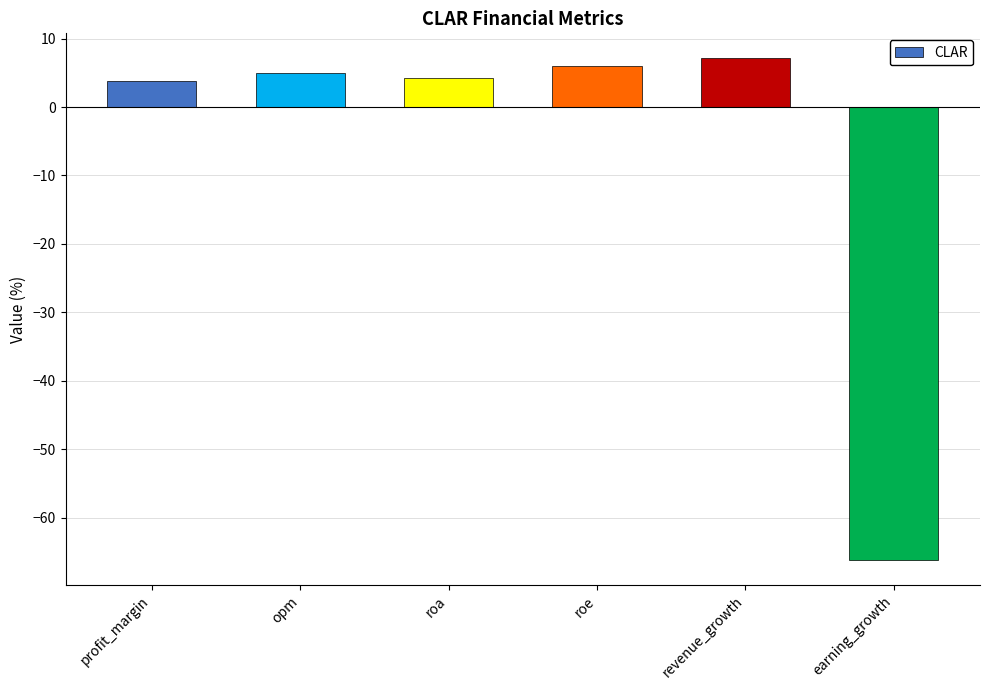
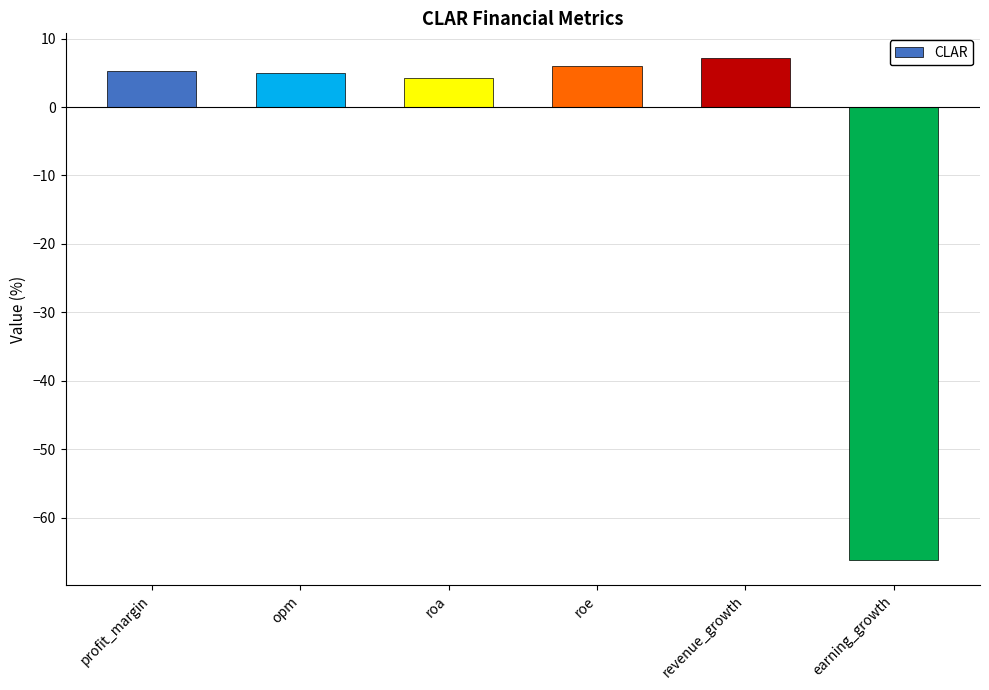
  {
-   "profit_margin": 4,
+   "profit_margin": 5,
    "opm": 5,
    "roa": 4,
    "roe": 6,
    "revenue_growth": 7,
    "earning_growth": -66
  }
